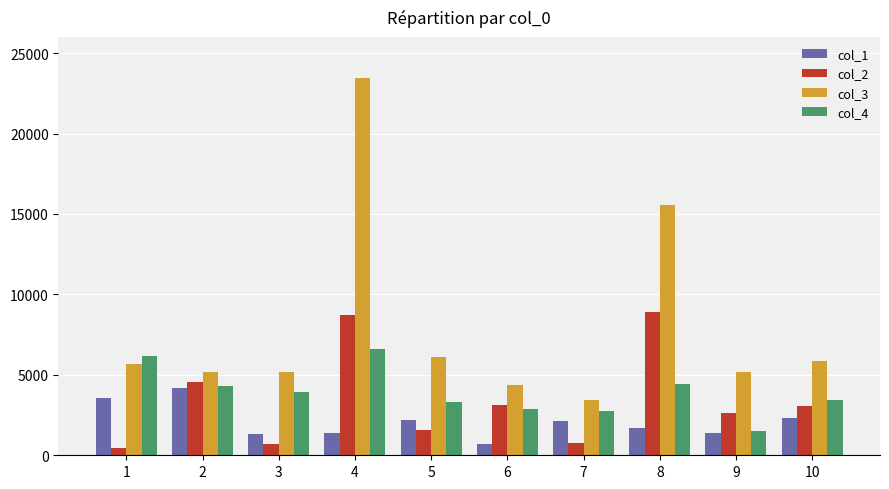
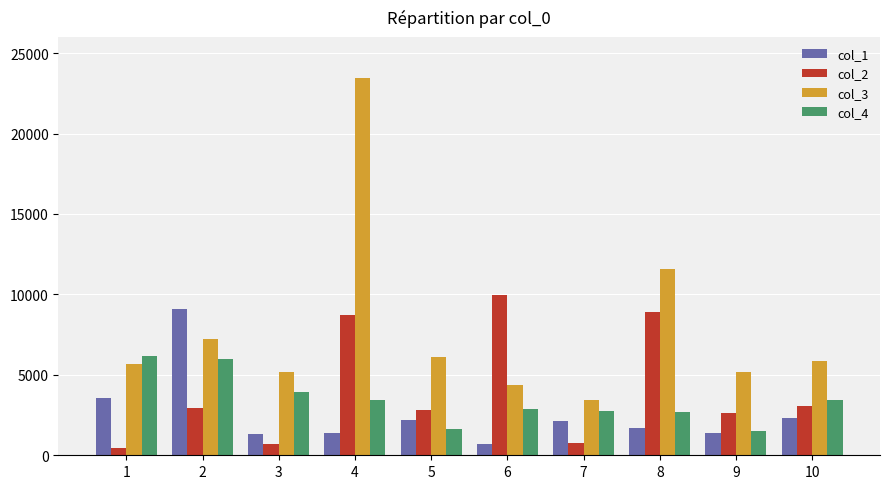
  {
    "col_1": {
      "1": 3500,
-     "2": 4200,
+     "2": 9100,
      "3": 1300,
      "4": 1400,
      "5": 2200,
      "6": 700,
      "7": 2100,
      "8": 1700,
      "9": 1400,
      "10": 2300
    },
    "col_2": {
      "1": 500,
-     "2": 4500,
+     "2": 2900,
      "3": 700,
      "4": 8700,
-     "5": 1600,
-     "6": 3100,
+     "5": 2800,
+     "6": 9900,
      "7": 700,
      "8": 8900,
      "9": 2600,
      "10": 3000
    },
    "col_3": {
      "1": 5700,
-     "2": 5200,
+     "2": 7200,
      "3": 5200,
      "4": 23400,
      "5": 6100,
      "6": 4400,
      "7": 3500,
-     "8": 15600,
+     "8": 11600,
      "9": 5100,
      "10": 5800
    },
    "col_4": {
      "1": 6200,
-     "2": 4300,
+     "2": 6000,
      "3": 3900,
-     "4": 6600,
-     "5": 3300,
+     "4": 3400,
+     "5": 1600,
      "6": 2900,
      "7": 2700,
-     "8": 4400,
+     "8": 2700,
      "9": 1500,
      "10": 3500
    }
  }
